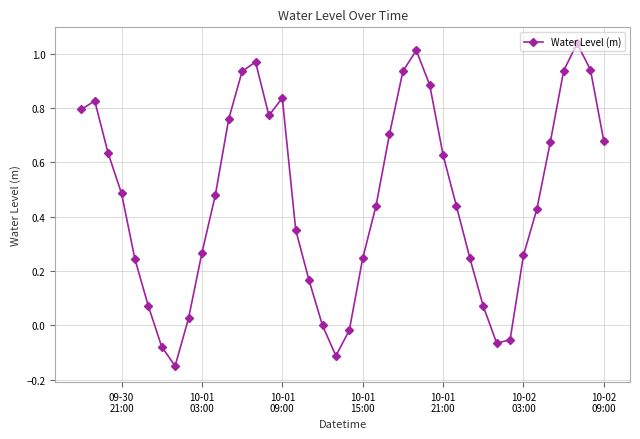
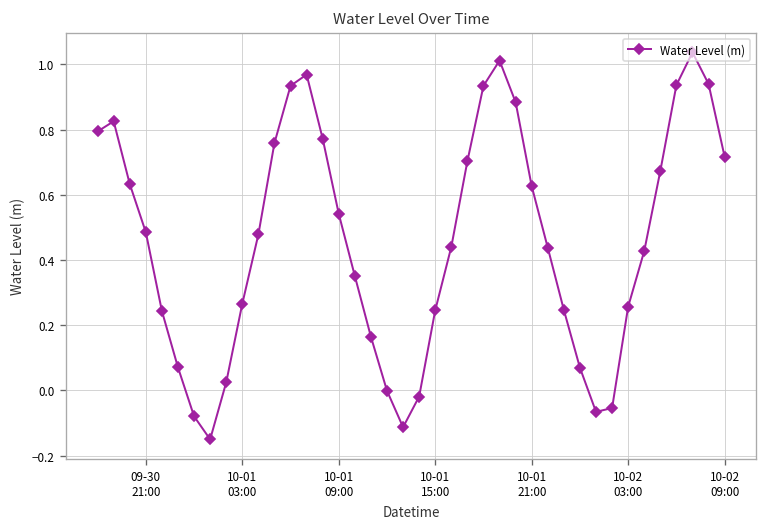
  {
    "09-30 21:00": 0.49,
    "10-01 03:00": 0.27,
-   "10-01 09:00": 0.84,
+   "10-01 09:00": 0.54,
    "10-01 15:00": 0.25,
    "10-01 21:00": 0.63,
    "10-02 03:00": 0.26,
-   "10-02 09:00": 0.68
+   "10-02 09:00": 0.72
  }
